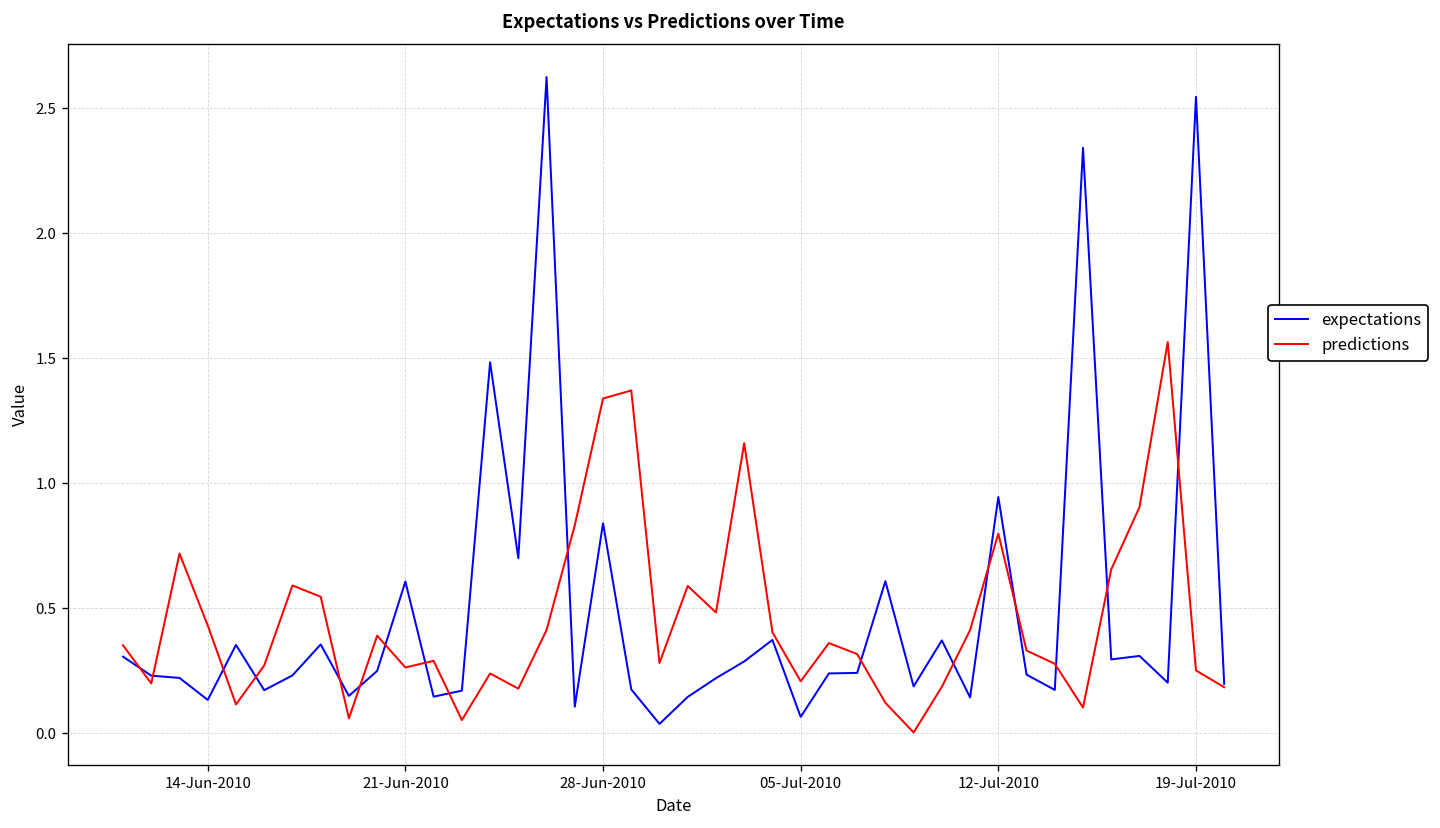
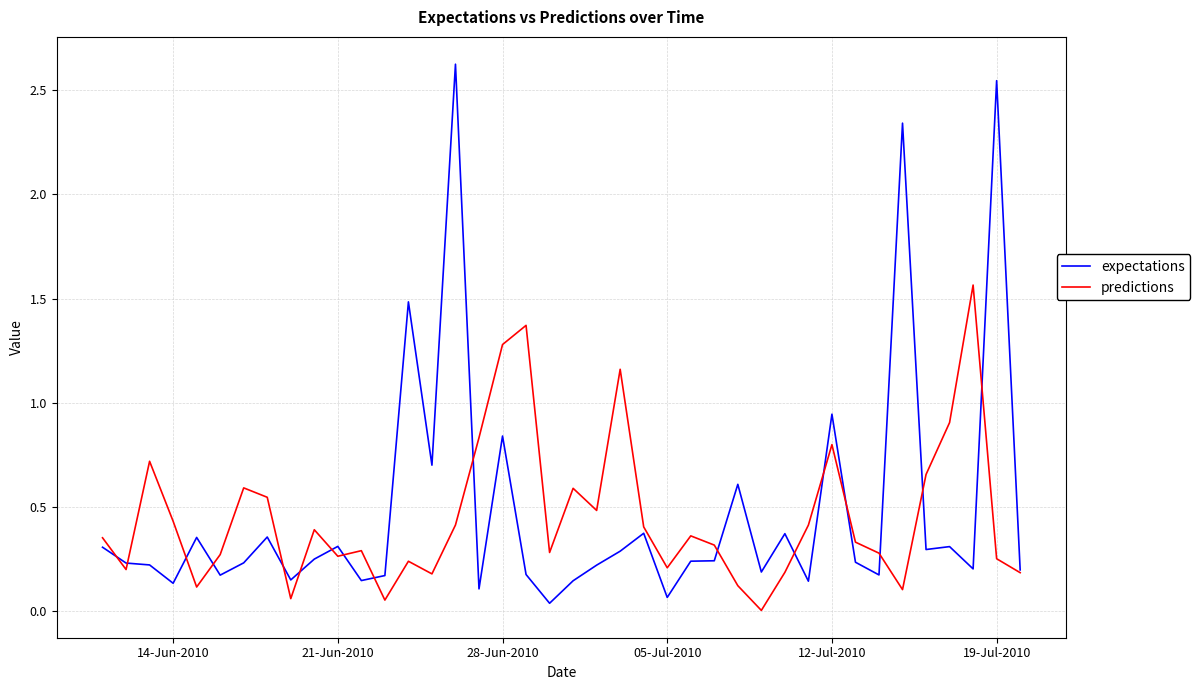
  {
    "expectations": {
      "14-Jun-2010": 0.13,
-     "21-Jun-2010": 0.61,
+     "21-Jun-2010": 0.31,
      "28-Jun-2010": 0.84,
      "05-Jul-2010": 0.06,
      "12-Jul-2010": 0.94,
      "19-Jul-2010": 2.55
    },
    "predictions": {
      "14-Jun-2010": 0.43,
      "21-Jun-2010": 0.26,
-     "28-Jun-2010": 1.34,
+     "28-Jun-2010": 1.28,
      "05-Jul-2010": 0.21,
      "12-Jul-2010": 0.80,
      "19-Jul-2010": 0.25
    }
  }
